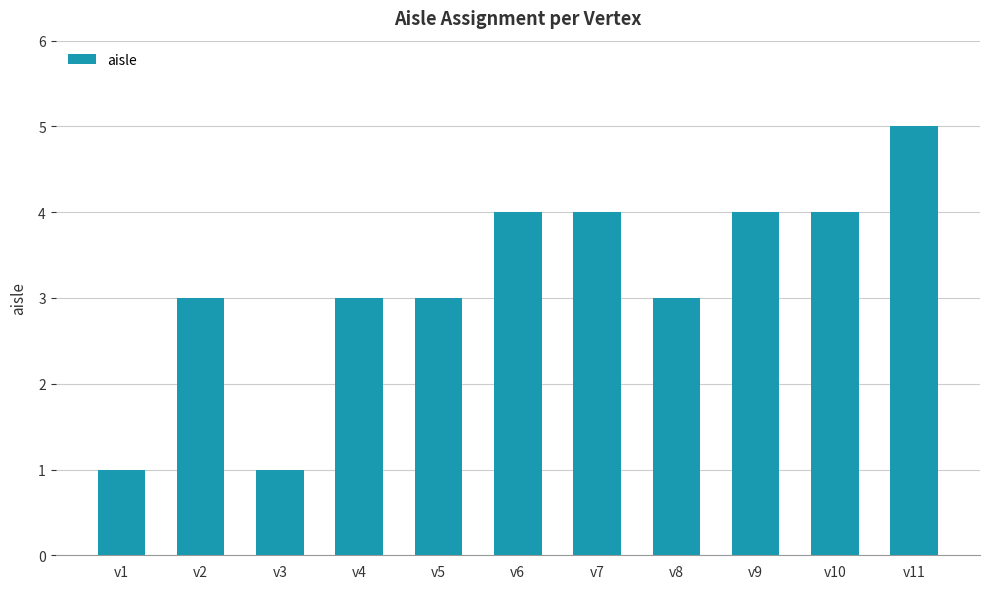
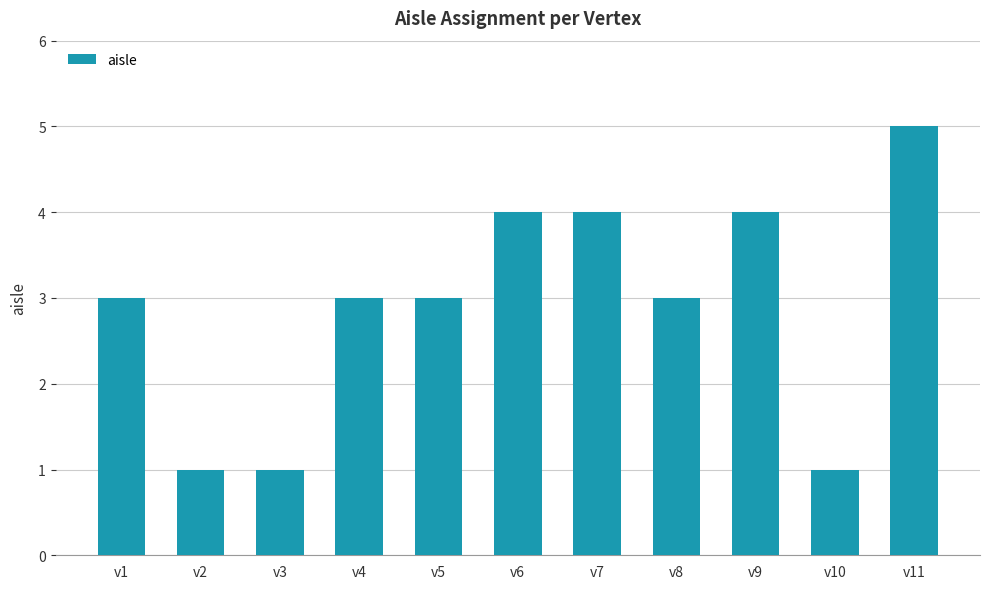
  {
-   "v1": 1,
-   "v2": 3,
+   "v1": 3,
+   "v2": 1,
    "v3": 1,
    "v4": 3,
    "v5": 3,
    "v6": 4,
    "v7": 4,
    "v8": 3,
    "v9": 4,
-   "v10": 4,
+   "v10": 1,
    "v11": 5
  }
